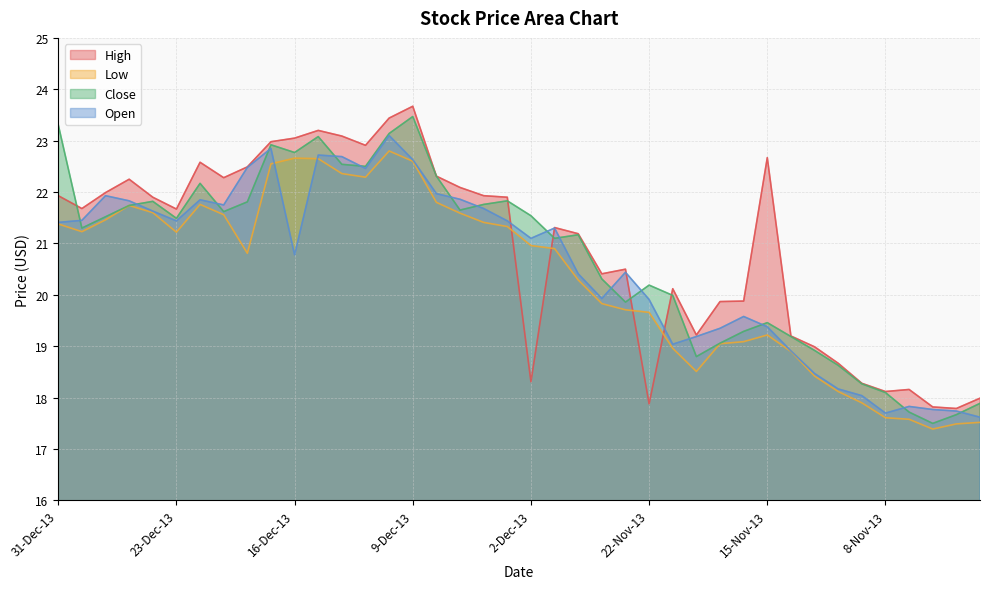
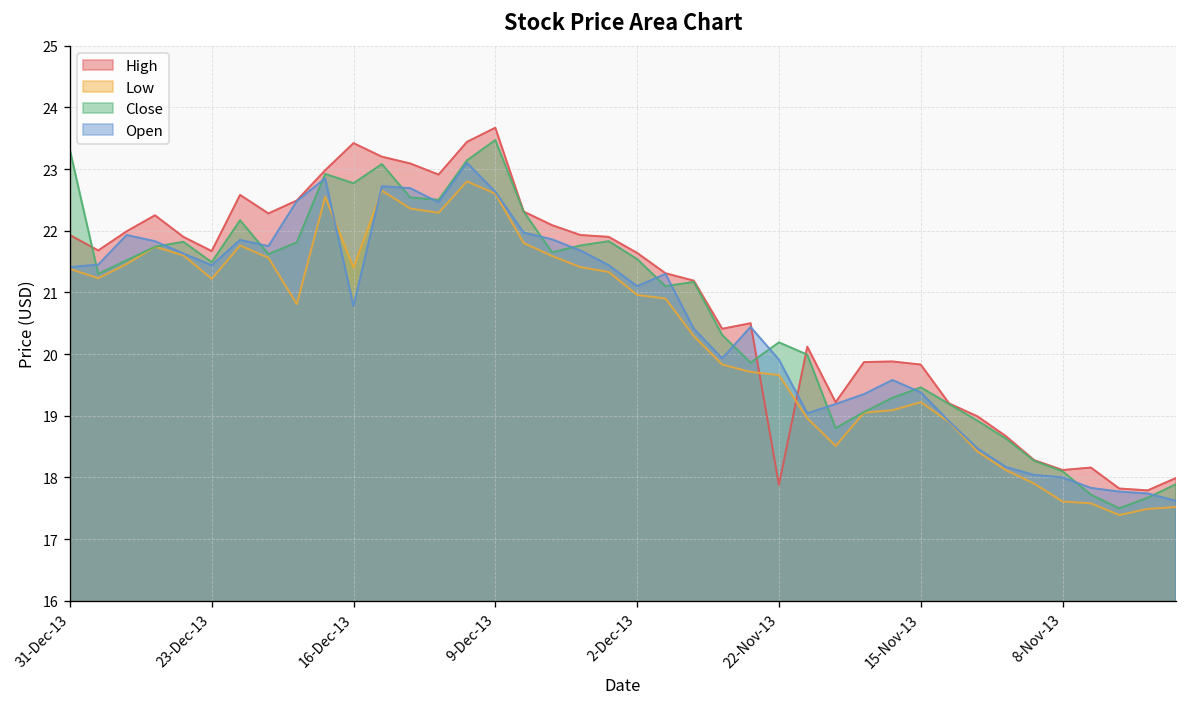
  {
    "High": {
      "31-Dec-13": 21.9,
      "23-Dec-13": 21.7,
-     "16-Dec-13": 23.1,
+     "16-Dec-13": 23.4,
      "9-Dec-13": 23.7,
-     "2-Dec-13": 18.3,
+     "2-Dec-13": 21.6,
      "22-Nov-13": 17.9,
-     "15-Nov-13": 22.7
+     "15-Nov-13": 19.8
    },
    "Low": {
      "23-Dec-13": 21.2,
-     "16-Dec-13": 22.7,
+     "16-Dec-13": 21.4,
      "2-Dec-13": 21.0,
      "22-Nov-13": 19.7,
      "15-Nov-13": 19.2,
      "8-Nov-13": 17.6
    },
    "Close": {
      "31-Dec-13": 23.3,
      "23-Dec-13": 21.5,
      "16-Dec-13": 22.8,
      "9-Dec-13": 23.5,
      "2-Dec-13": 21.5,
      "22-Nov-13": 20.2,
      "15-Nov-13": 19.5
    },
    "Open": {
      "23-Dec-13": 21.4,
      "16-Dec-13": 20.8,
      "2-Dec-13": 21.1,
      "22-Nov-13": 19.9,
      "15-Nov-13": 19.4,
-     "8-Nov-13": 17.7
+     "8-Nov-13": 18.0
    }
  }
